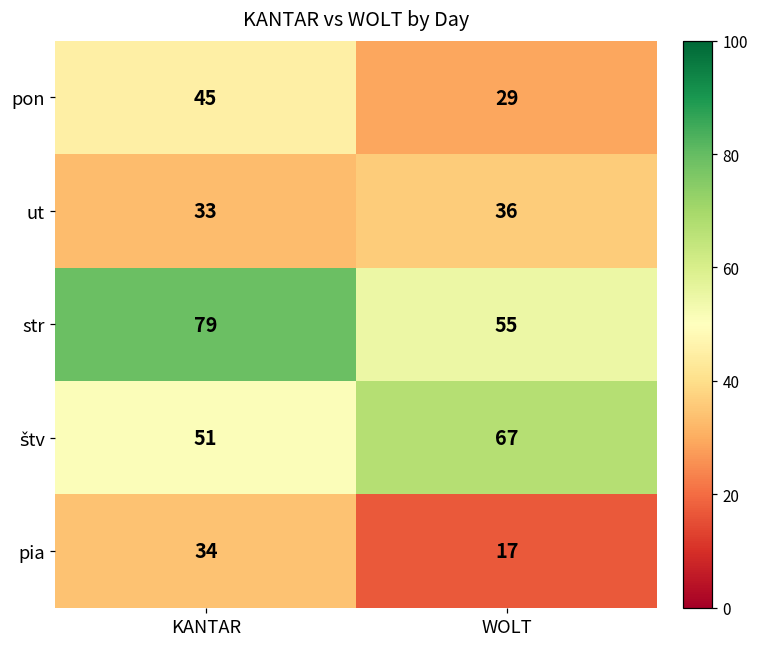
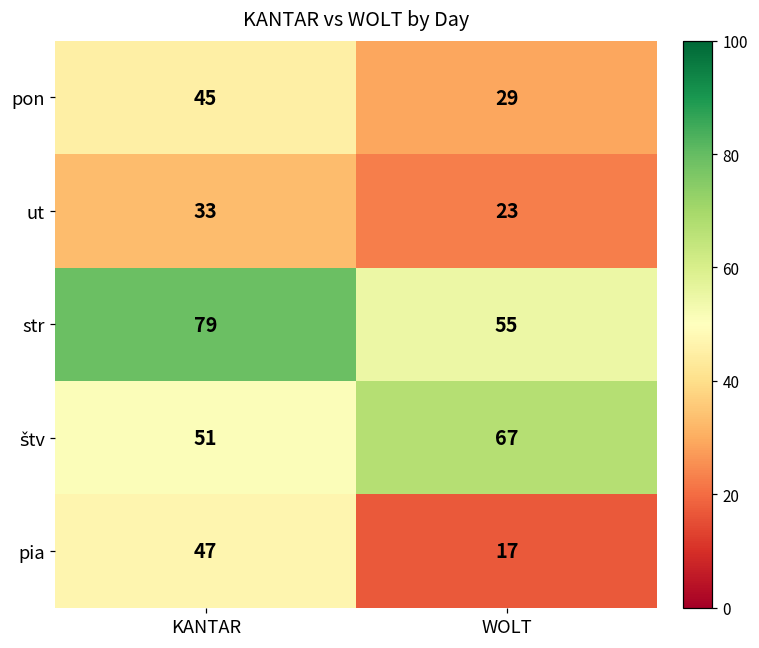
  {
    "pon": {
      "KANTAR": 45,
      "WOLT": 29
    },
    "ut": {
      "KANTAR": 33,
-     "WOLT": 36
+     "WOLT": 23
    },
    "str": {
      "KANTAR": 79,
      "WOLT": 55
    },
    "štv": {
      "KANTAR": 51,
      "WOLT": 67
    },
    "pia": {
-     "KANTAR": 34,
+     "KANTAR": 47,
      "WOLT": 17
    }
  }
